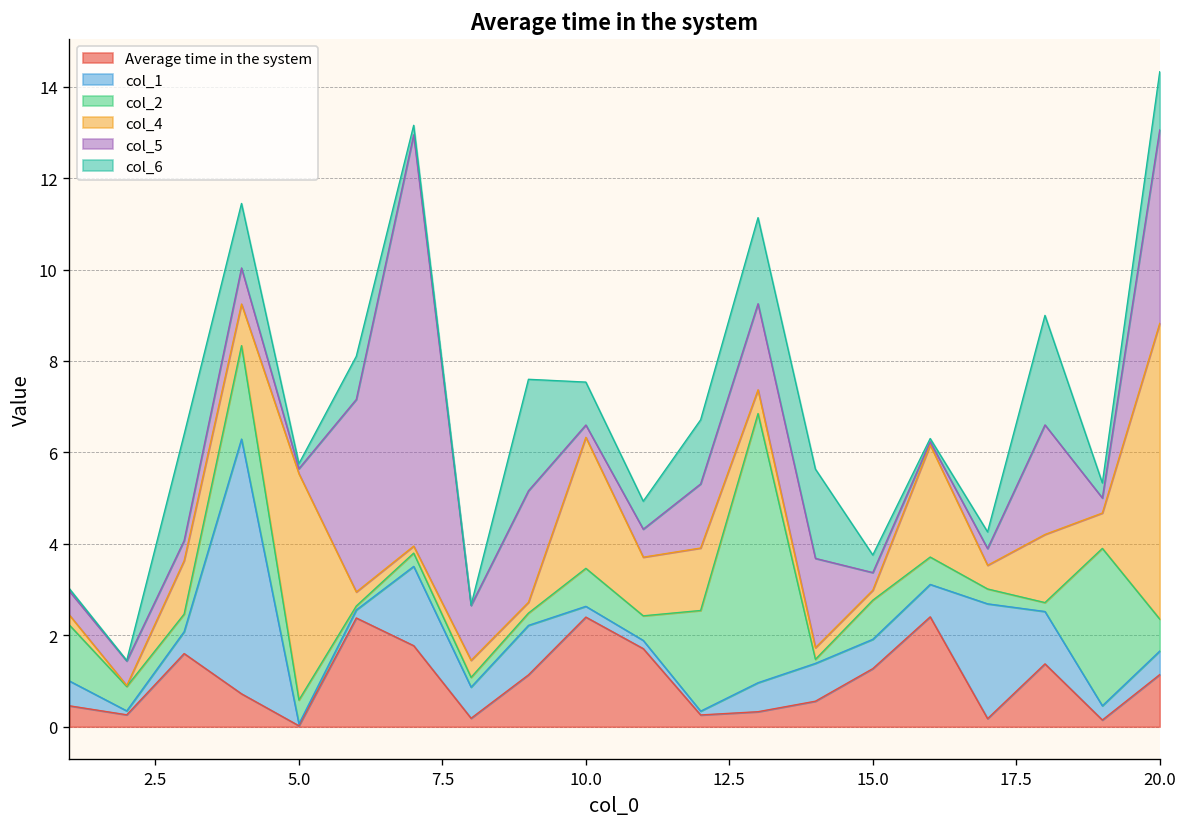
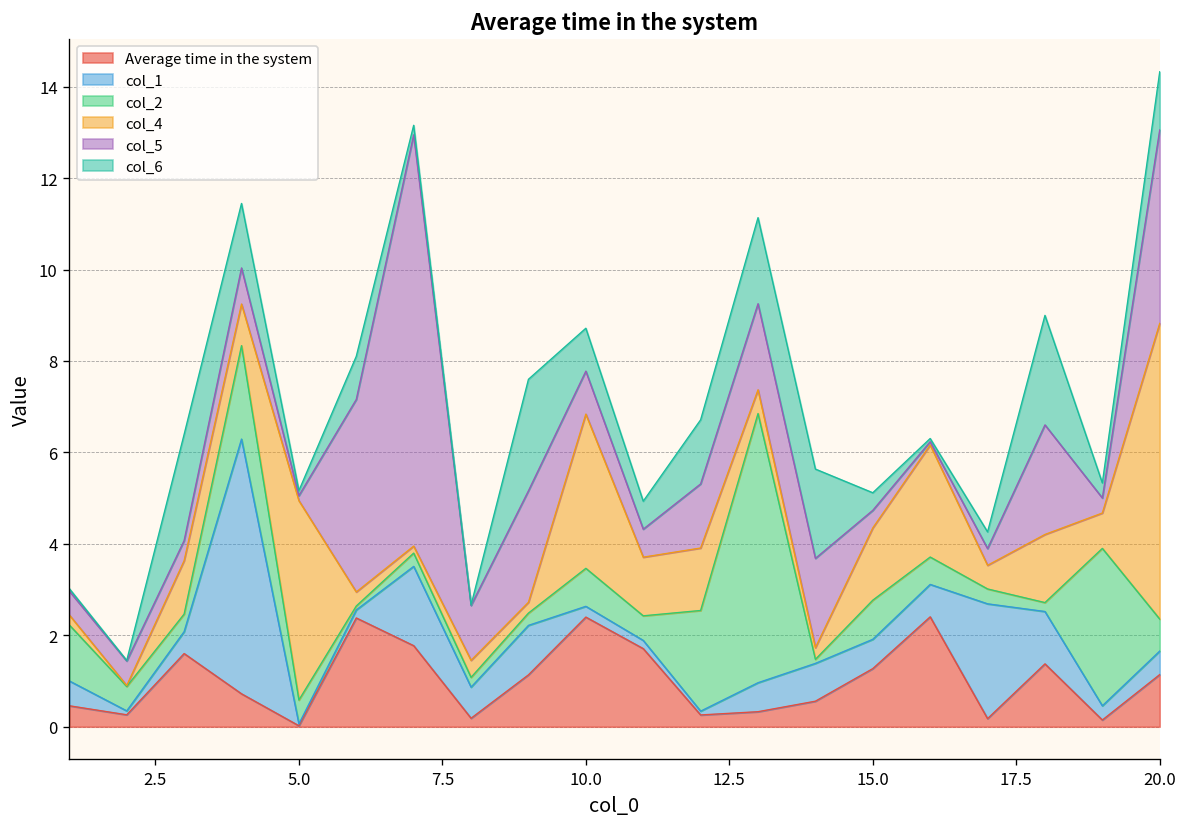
  {
    "Average time in the system": {
      "10.0": 2.4,
      "15.0": 1.3,
      "20.0": 1.1
    },
    "col_4": {
-     "5.0": 5.0,
-     "10.0": 2.9,
-     "15.0": 0.2,
+     "5.0": 4.4,
+     "10.0": 3.4,
+     "15.0": 1.6,
      "20.0": 6.5
    },
    "col_5": {
      "5.0": 0.1,
-     "10.0": 0.3,
+     "10.0": 0.9,
      "15.0": 0.4,
      "20.0": 4.2
    }
  }
